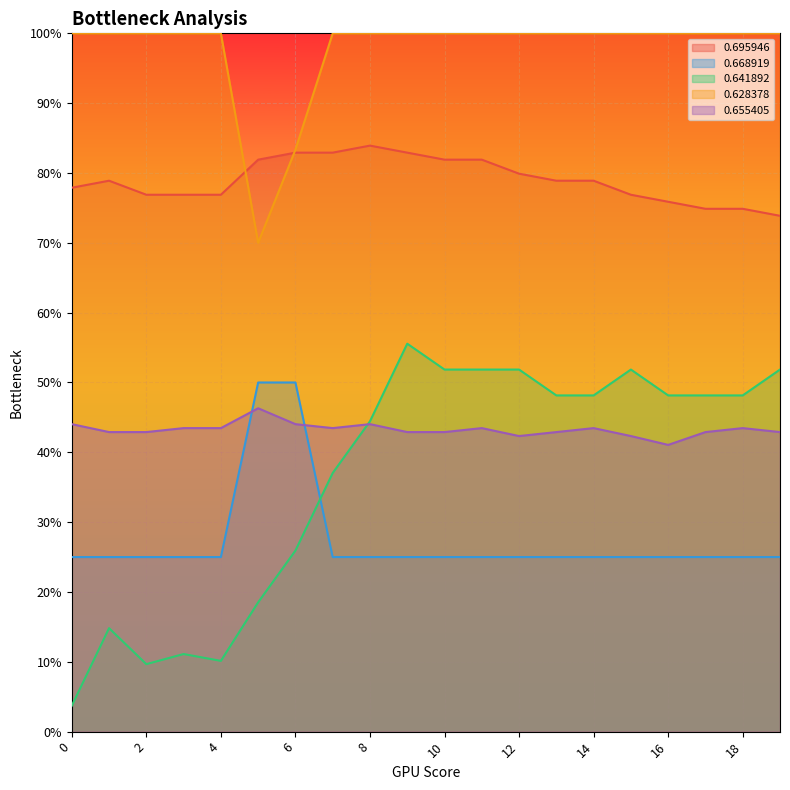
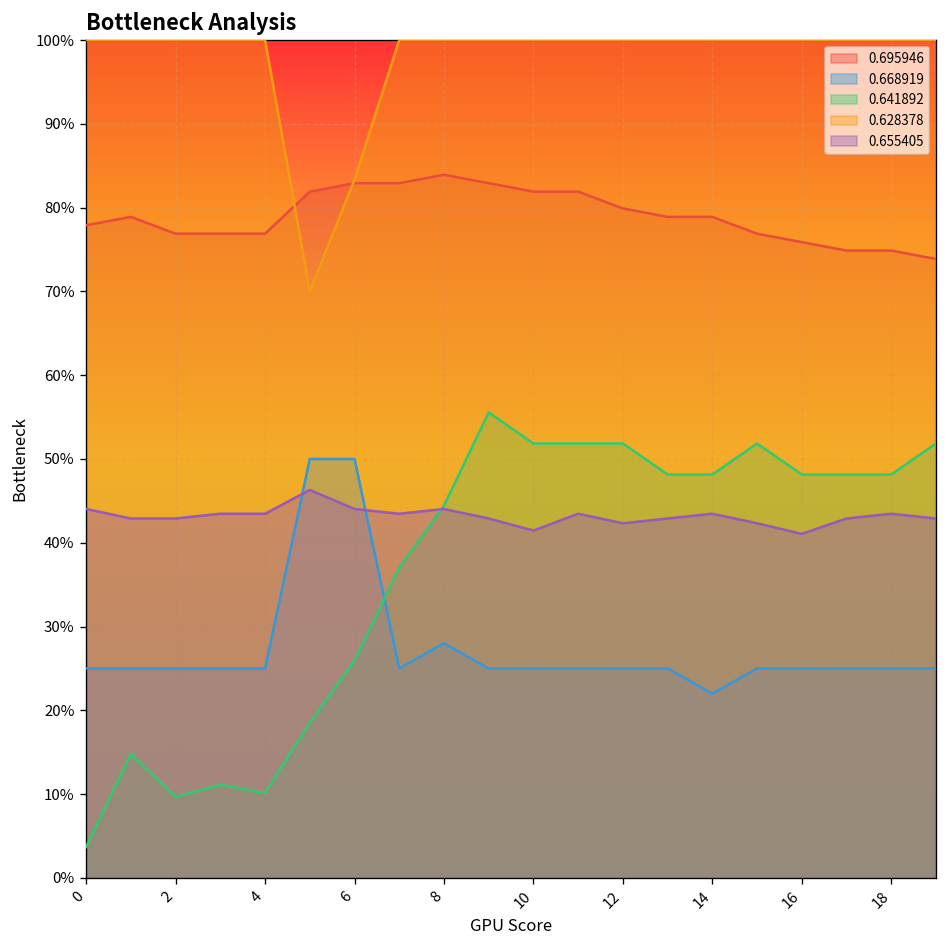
  {
    "0.668919": {
      "0": "25%",
      "2": "25%",
      "4": "25%",
      "6": "50%",
-     "8": "25%",
+     "8": "28%",
      "10": "25%",
      "12": "25%",
-     "14": "25%",
+     "14": "22%",
      "16": "25%",
      "18": "25%"
    },
    "0.641892": {
      "0": "4%",
      "2": "10%",
      "4": "10%",
      "6": "26%",
      "8": "44%",
      "10": "52%",
      "12": "52%",
      "14": "48%",
      "16": "48%",
      "18": "48%"
    },
    "0.655405": {
      "0": "44%",
      "2": "43%",
      "4": "43%",
      "6": "44%",
      "8": "44%",
-     "10": "43%",
+     "10": "41%",
      "12": "42%",
      "14": "43%",
      "16": "41%",
      "18": "43%"
    }
  }
